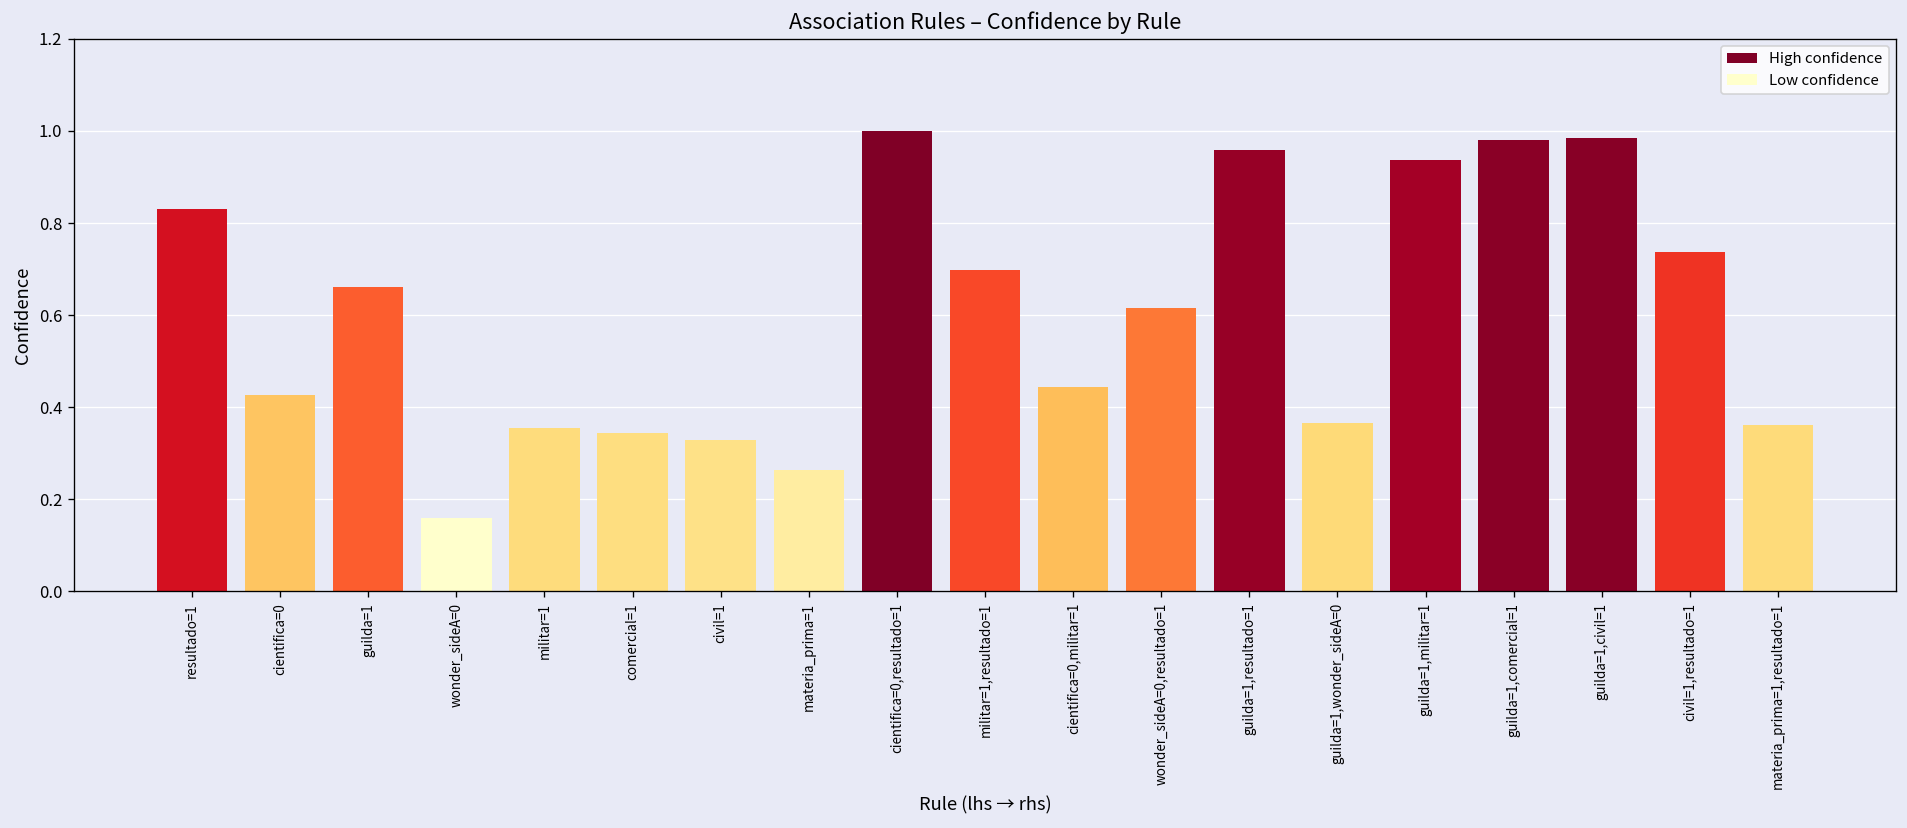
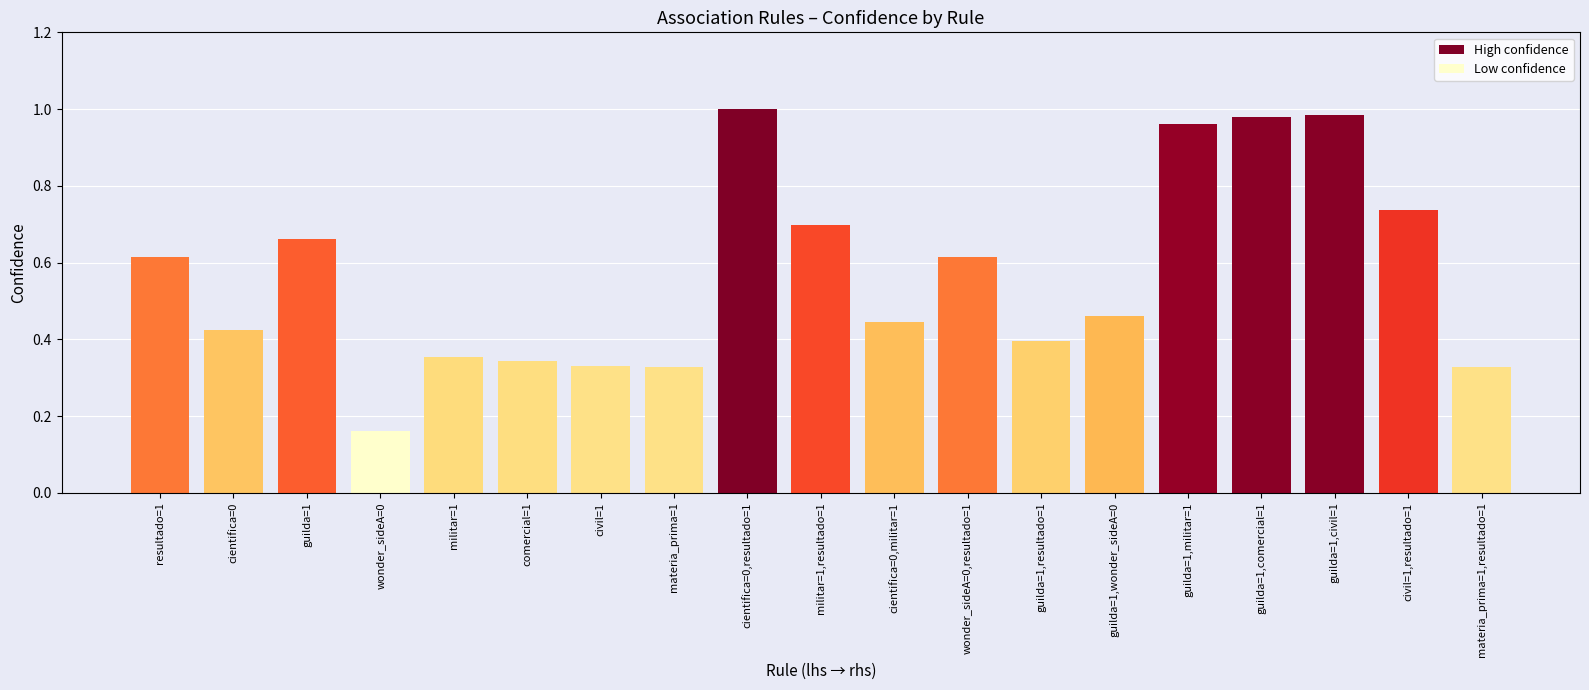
  {
-   "resultado=1": 0.83,
+   "resultado=1": 0.62,
    "cientifica=0": 0.43,
    "guilda=1": 0.66,
    "wonder_sideA=0": 0.16,
    "militar=1": 0.36,
    "comercial=1": 0.34,
    "civil=1": 0.33,
-   "materia_prima=1": 0.26,
+   "materia_prima=1": 0.33,
    "cientifica=0,resultado=1": 1.00,
    "militar=1,resultado=1": 0.70,
    "cientifica=0,militar=1": 0.44,
    "wonder_sideA=0,resultado=1": 0.62,
-   "guilda=1,resultado=1": 0.96,
-   "guilda=1,wonder_sideA=0": 0.37,
-   "guilda=1,militar=1": 0.94,
+   "guilda=1,resultado=1": 0.40,
+   "guilda=1,wonder_sideA=0": 0.46,
+   "guilda=1,militar=1": 0.96,
    "guilda=1,comercial=1": 0.98,
    "guilda=1,civil=1": 0.98,
    "civil=1,resultado=1": 0.74,
-   "materia_prima=1,resultado=1": 0.36
+   "materia_prima=1,resultado=1": 0.33
  }
